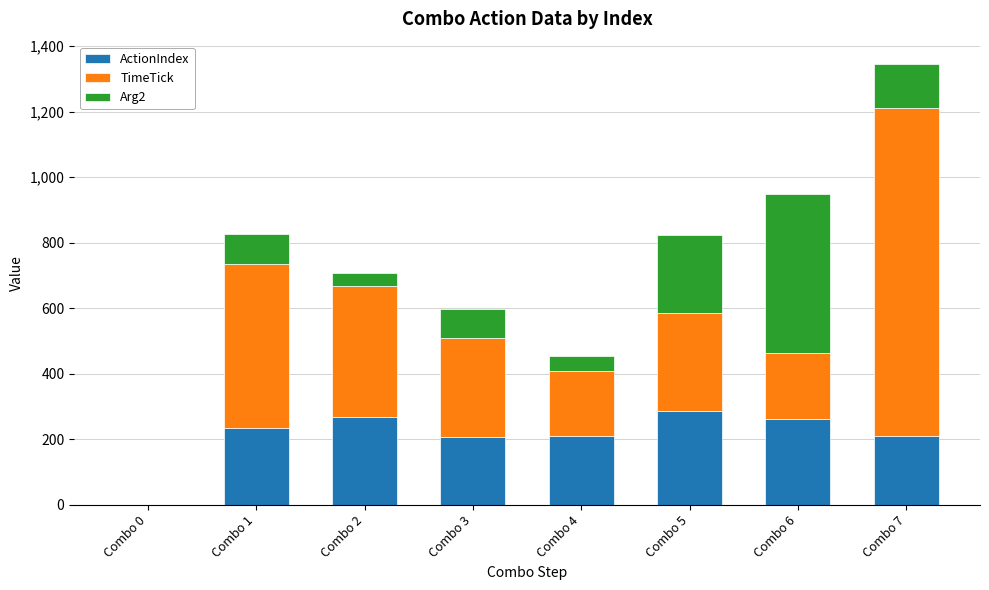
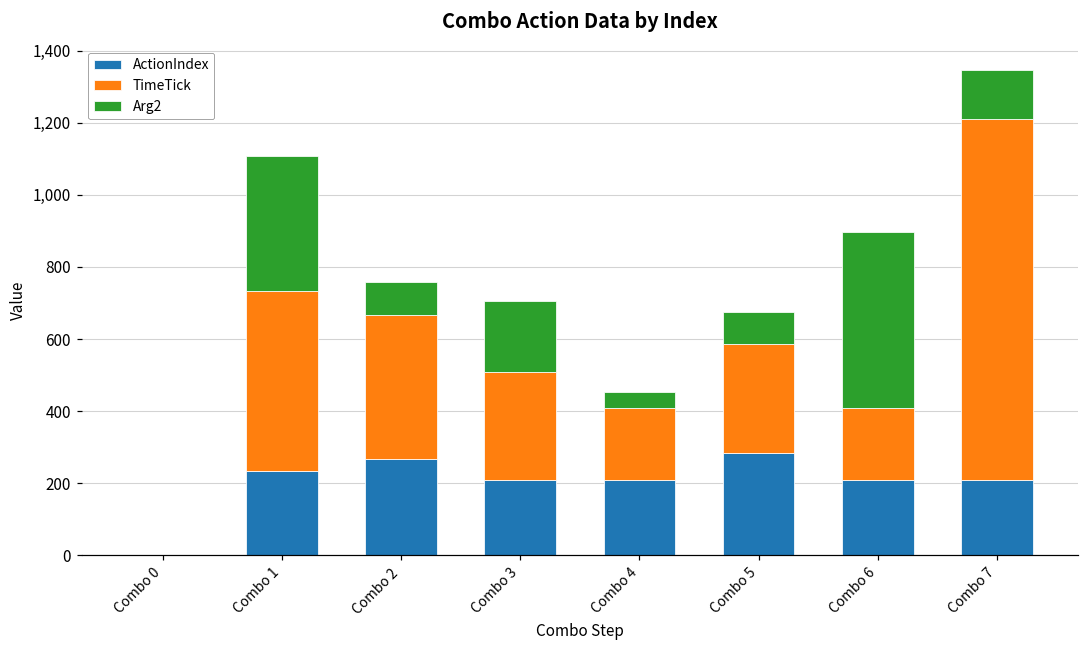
  {
    "ActionIndex": {
      "Combo 0": "0",
      "Combo 1": "230",
      "Combo 2": "270",
      "Combo 3": "210",
      "Combo 4": "210",
      "Combo 5": "290",
-     "Combo 6": "260",
+     "Combo 6": "210",
      "Combo 7": "210"
    },
    "TimeTick": {
      "Combo 0": "0",
      "Combo 1": "500",
      "Combo 2": "400",
      "Combo 3": "300",
      "Combo 4": "200",
      "Combo 5": "300",
      "Combo 6": "200",
      "Combo 7": "1,000"
    },
    "Arg2": {
      "Combo 0": "0",
-     "Combo 1": "90",
-     "Combo 2": "40",
-     "Combo 3": "90",
+     "Combo 1": "380",
+     "Combo 2": "90",
+     "Combo 3": "200",
      "Combo 4": "40",
-     "Combo 5": "240",
+     "Combo 5": "90",
      "Combo 6": "490",
      "Combo 7": "140"
    }
  }
